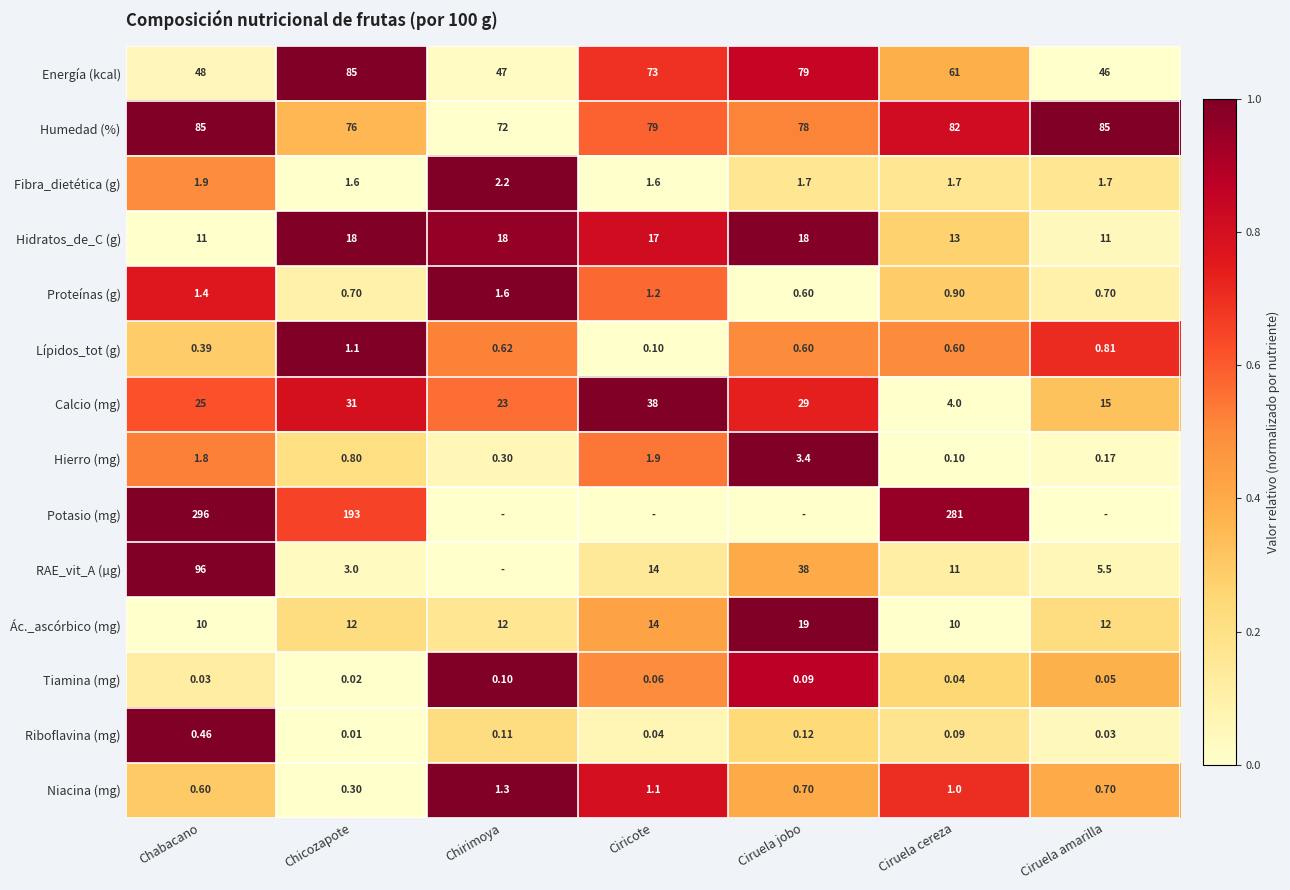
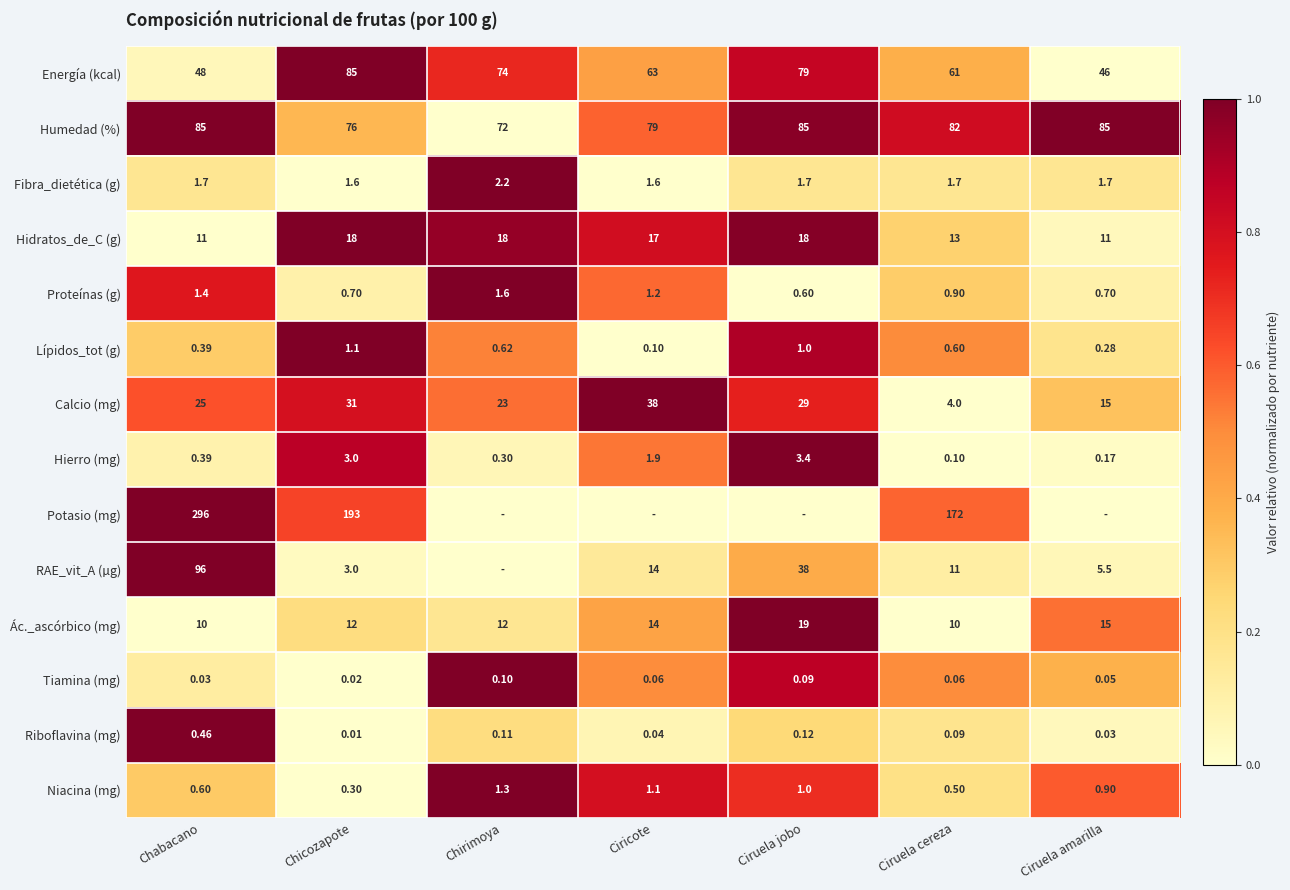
  {
    "Energía (kcal)": {
      "Chabacano": 48,
      "Chicozapote": 85,
-     "Chirimoya": 47,
-     "Ciricote": 73,
+     "Chirimoya": 74,
+     "Ciricote": 63,
      "Ciruela jobo": 79,
      "Ciruela cereza": 61,
      "Ciruela amarilla": 46
    },
    "Humedad (%)": {
      "Chabacano": 85,
      "Chicozapote": 76,
      "Chirimoya": 72,
      "Ciricote": 79,
-     "Ciruela jobo": 78,
+     "Ciruela jobo": 85,
      "Ciruela cereza": 82,
      "Ciruela amarilla": 85
    },
    "Fibra_dietética (g)": {
-     "Chabacano": 1.9,
+     "Chabacano": 1.7,
      "Chicozapote": 1.6,
      "Chirimoya": 2.2,
      "Ciricote": 1.6,
      "Ciruela jobo": 1.7,
      "Ciruela cereza": 1.7,
      "Ciruela amarilla": 1.7
    },
    "Hidratos_de_C (g)": {
      "Chabacano": 11,
      "Chicozapote": 18,
      "Chirimoya": 18,
      "Ciricote": 17,
      "Ciruela jobo": 18,
      "Ciruela cereza": 13,
      "Ciruela amarilla": 11
    },
    "Proteínas (g)": {
      "Chabacano": 1.4,
      "Chicozapote": 0.70,
      "Chirimoya": 1.6,
      "Ciricote": 1.2,
      "Ciruela jobo": 0.60,
      "Ciruela cereza": 0.90,
      "Ciruela amarilla": 0.70
    },
    "Lípidos_tot (g)": {
      "Chabacano": 0.39,
      "Chicozapote": 1.1,
      "Chirimoya": 0.62,
      "Ciricote": 0.10,
-     "Ciruela jobo": 0.60,
+     "Ciruela jobo": 1.0,
      "Ciruela cereza": 0.60,
-     "Ciruela amarilla": 0.81
+     "Ciruela amarilla": 0.28
    },
    "Calcio (mg)": {
      "Chabacano": 25,
      "Chicozapote": 31,
      "Chirimoya": 23,
      "Ciricote": 38,
      "Ciruela jobo": 29,
      "Ciruela cereza": 4.0,
      "Ciruela amarilla": 15
    },
    "Hierro (mg)": {
-     "Chabacano": 1.8,
-     "Chicozapote": 0.80,
+     "Chabacano": 0.39,
+     "Chicozapote": 3.0,
      "Chirimoya": 0.30,
      "Ciricote": 1.9,
      "Ciruela jobo": 3.4,
      "Ciruela cereza": 0.10,
      "Ciruela amarilla": 0.17
    },
    "Potasio (mg)": {
      "Chabacano": 296,
      "Chicozapote": 193,
-     "Ciruela cereza": 281
+     "Ciruela cereza": 172
    },
    "RAE_vit_A (µg)": {
      "Chabacano": 96,
      "Chicozapote": 3.0,
      "Ciricote": 14,
      "Ciruela jobo": 38,
      "Ciruela cereza": 11,
      "Ciruela amarilla": 5.5
    },
    "Ác._ascórbico (mg)": {
      "Chabacano": 10,
      "Chicozapote": 12,
      "Chirimoya": 12,
      "Ciricote": 14,
      "Ciruela jobo": 19,
      "Ciruela cereza": 10,
-     "Ciruela amarilla": 12
+     "Ciruela amarilla": 15
    },
    "Tiamina (mg)": {
      "Chabacano": 0.03,
      "Chicozapote": 0.02,
      "Chirimoya": 0.10,
      "Ciricote": 0.06,
      "Ciruela jobo": 0.09,
-     "Ciruela cereza": 0.04,
+     "Ciruela cereza": 0.06,
      "Ciruela amarilla": 0.05
    },
    "Riboflavina (mg)": {
      "Chabacano": 0.46,
      "Chicozapote": 0.01,
      "Chirimoya": 0.11,
      "Ciricote": 0.04,
      "Ciruela jobo": 0.12,
      "Ciruela cereza": 0.09,
      "Ciruela amarilla": 0.03
    },
    "Niacina (mg)": {
      "Chabacano": 0.60,
      "Chicozapote": 0.30,
      "Chirimoya": 1.3,
      "Ciricote": 1.1,
-     "Ciruela jobo": 0.70,
-     "Ciruela cereza": 1.0,
-     "Ciruela amarilla": 0.70
+     "Ciruela jobo": 1.0,
+     "Ciruela cereza": 0.50,
+     "Ciruela amarilla": 0.90
    }
  }
